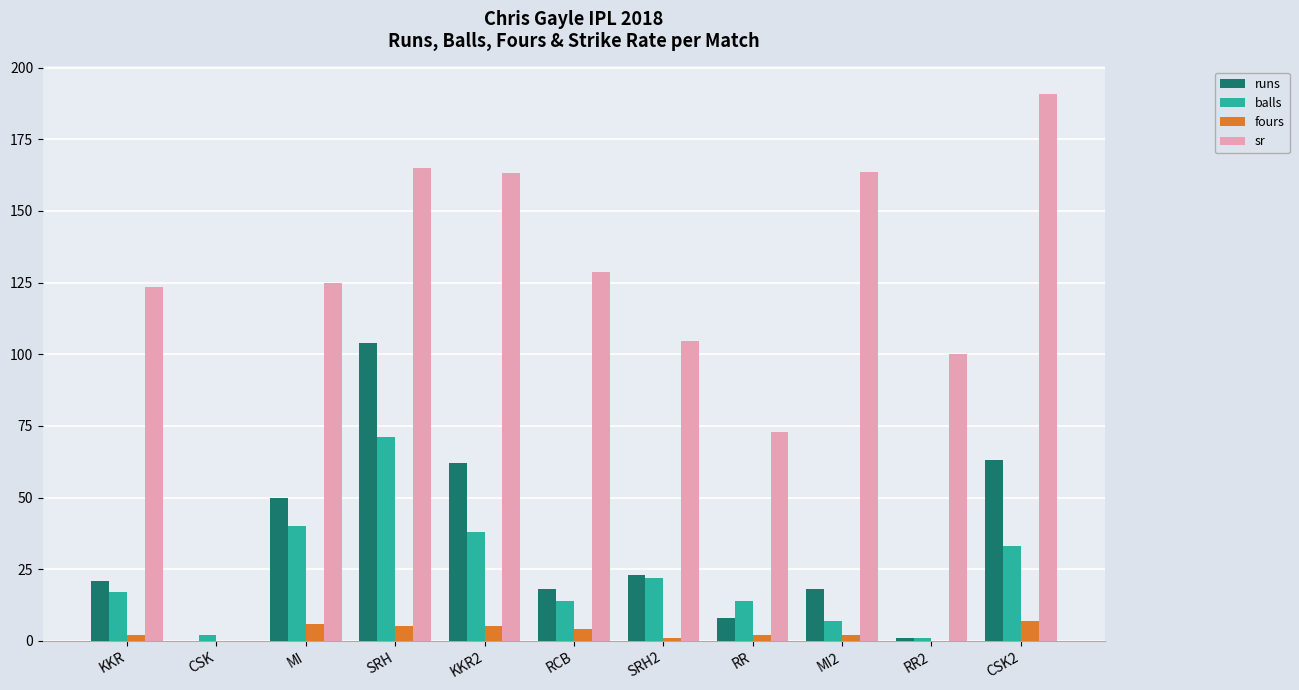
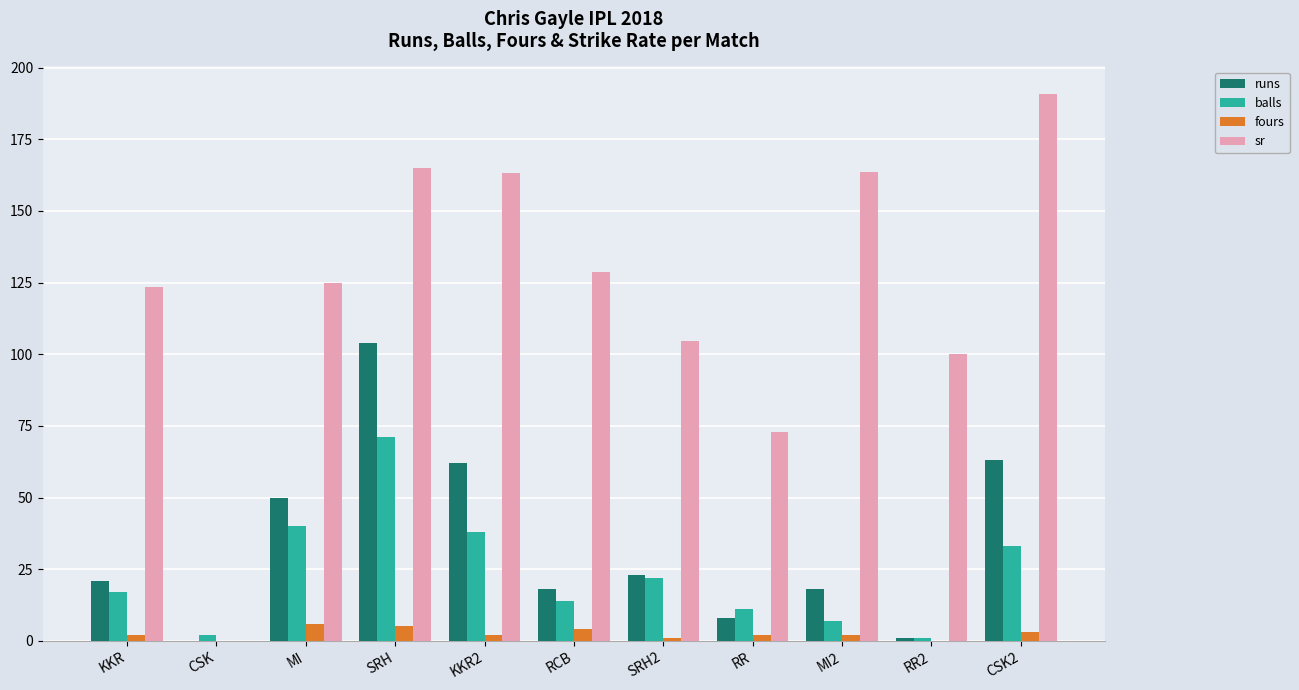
  {
    "runs": {
      "KKR": 21,
      "CSK": 0,
      "MI": 50,
      "SRH": 104,
      "KKR2": 62,
      "RCB": 18,
      "SRH2": 23,
      "RR": 8,
      "MI2": 18,
      "RR2": 1,
      "CSK2": 63
    },
    "balls": {
      "KKR": 17,
      "CSK": 2,
      "MI": 40,
      "SRH": 71,
      "KKR2": 38,
      "RCB": 14,
      "SRH2": 22,
-     "RR": 14,
+     "RR": 11,
      "MI2": 7,
      "RR2": 1,
      "CSK2": 33
    },
    "fours": {
      "KKR": 2,
      "CSK": 0,
      "MI": 6,
      "SRH": 5,
-     "KKR2": 5,
+     "KKR2": 2,
      "RCB": 4,
      "SRH2": 1,
      "RR": 2,
      "MI2": 2,
      "RR2": 0,
-     "CSK2": 7
+     "CSK2": 3
    },
    "sr": {
      "KKR": 124,
      "CSK": 0,
      "MI": 125,
      "SRH": 165,
      "KKR2": 163,
      "RCB": 129,
      "SRH2": 105,
      "RR": 73,
      "MI2": 164,
      "RR2": 100,
      "CSK2": 191
    }
  }
